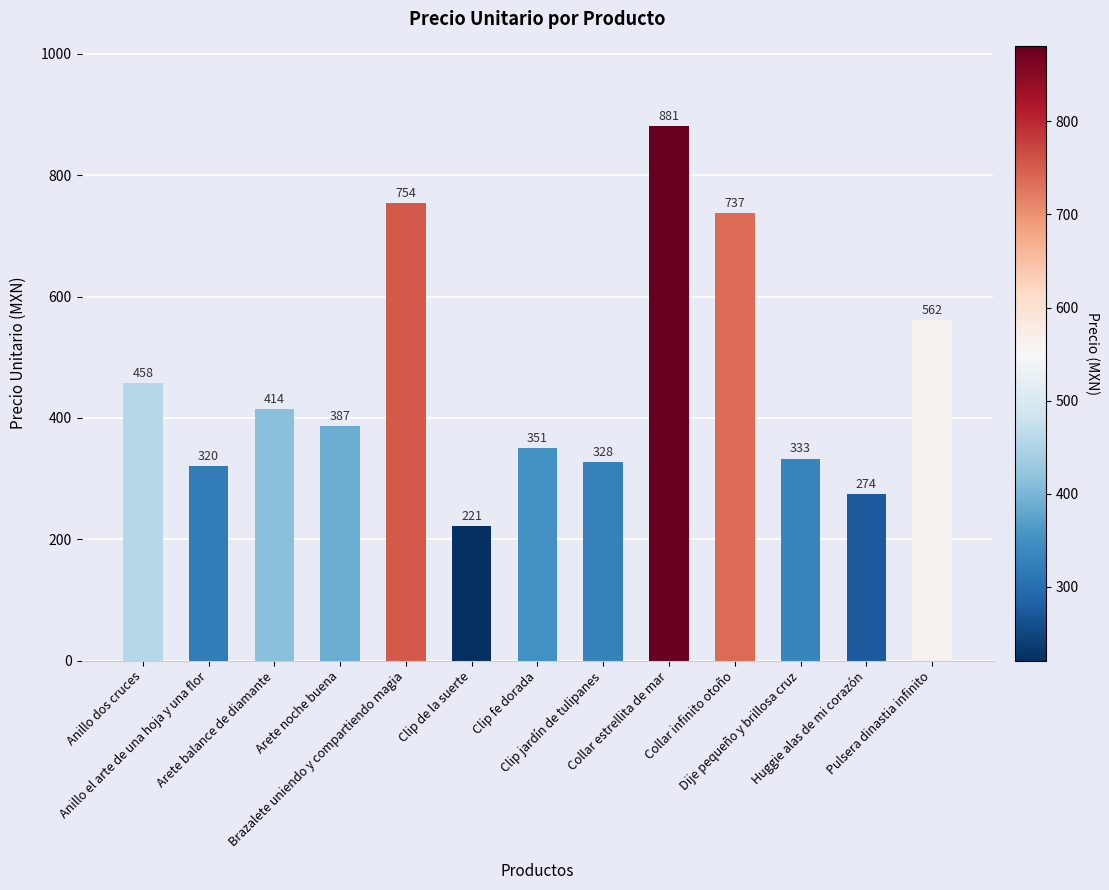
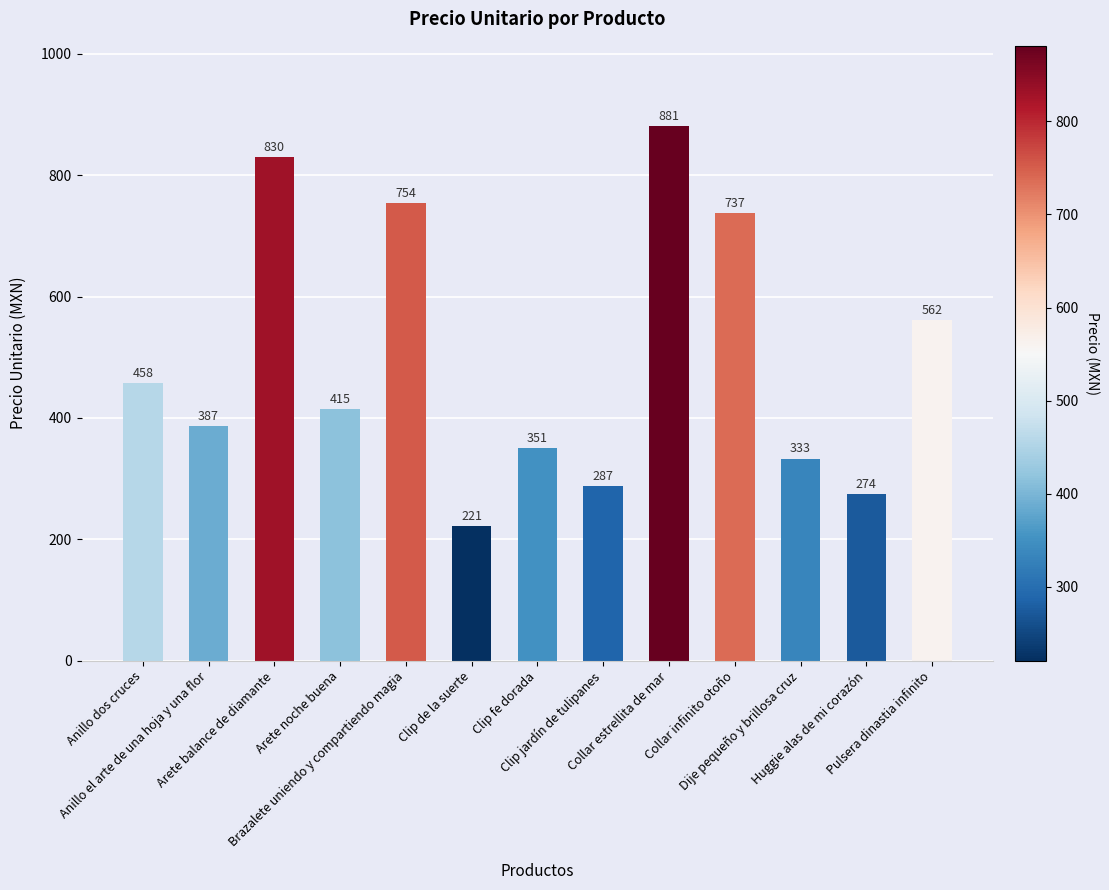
  {
    "Anillo dos cruces": 458,
-   "Anillo el arte de una hoja y una flor": 320,
-   "Arete balance de diamante": 414,
-   "Arete noche buena": 387,
+   "Anillo el arte de una hoja y una flor": 387,
+   "Arete balance de diamante": 830,
+   "Arete noche buena": 415,
    "Brazalete uniendo y compartiendo magia": 754,
    "Clip de la suerte": 221,
    "Clip fe dorada": 351,
-   "Clip jardín de tulipanes": 328,
+   "Clip jardín de tulipanes": 287,
    "Collar estrellita de mar": 881,
    "Collar infinito otoño": 737,
    "Dije pequeño y brillosa cruz": 333,
    "Huggie alas de mi corazón": 274,
    "Pulsera dinastia infinito": 562
  }
